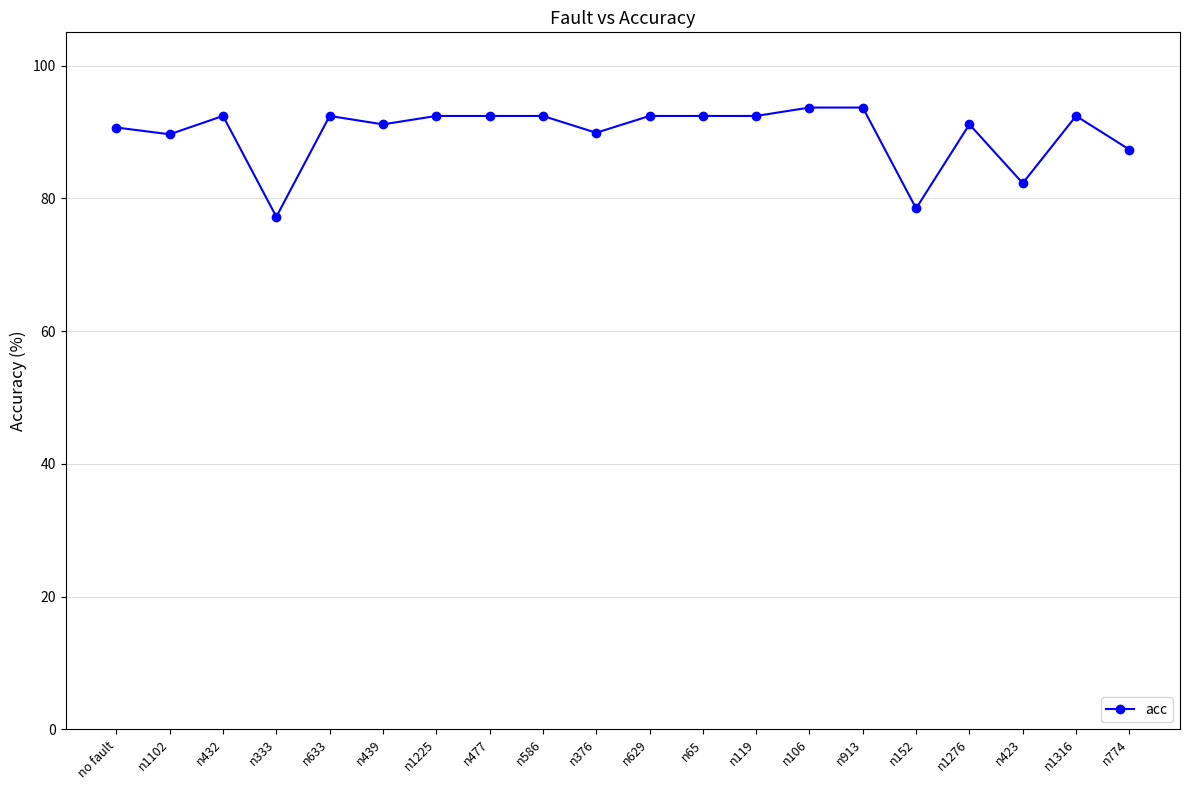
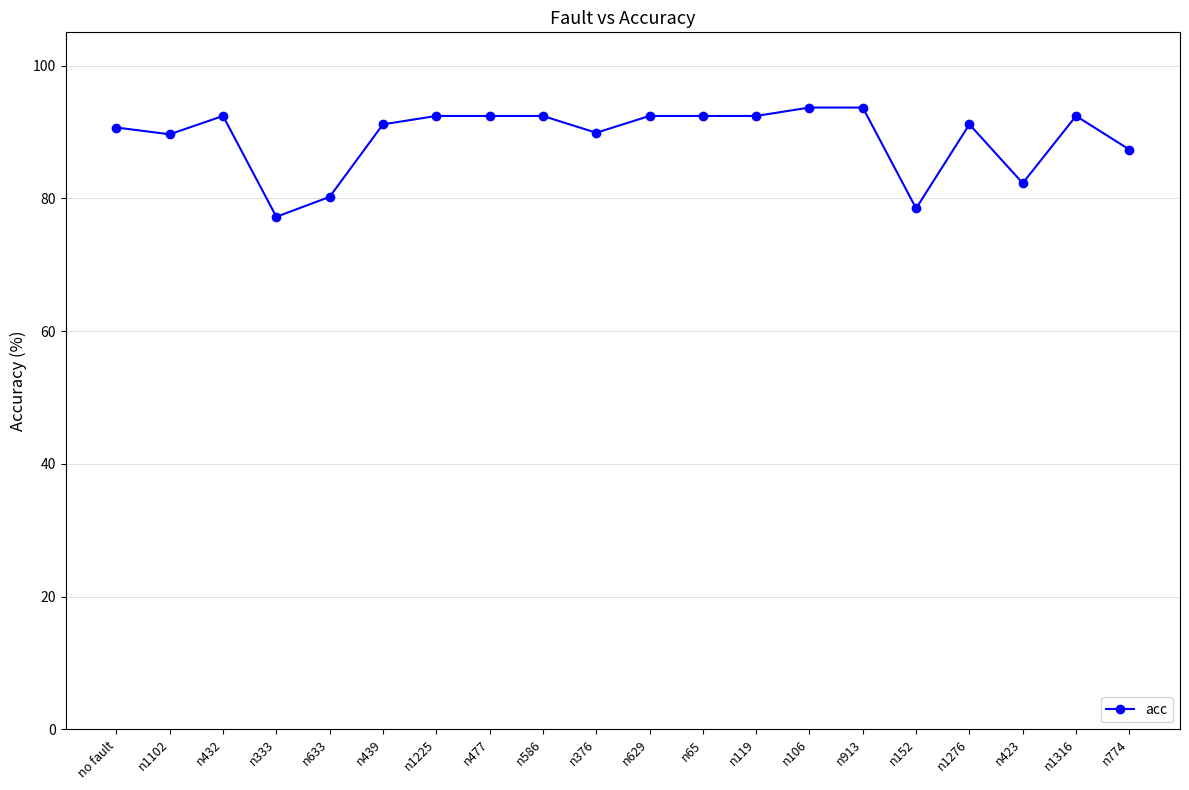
  {
    "no fault": 91,
    "n1102": 90,
    "n432": 92,
    "n333": 77,
-   "n633": 92,
+   "n633": 80,
    "n439": 91,
    "n1225": 92,
    "n477": 92,
    "n586": 92,
    "n376": 90,
    "n629": 92,
    "n65": 92,
    "n119": 92,
    "n106": 94,
    "n913": 94,
    "n152": 78,
    "n1276": 91,
    "n423": 82,
    "n1316": 92,
    "n774": 87
  }
